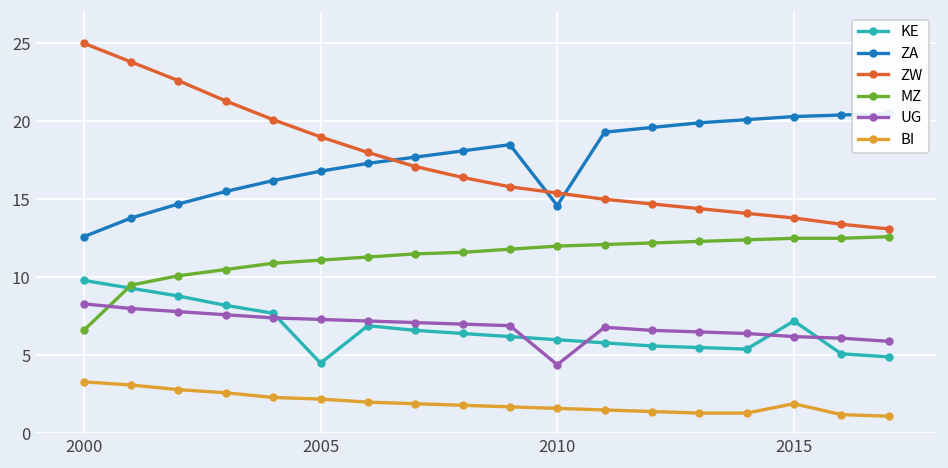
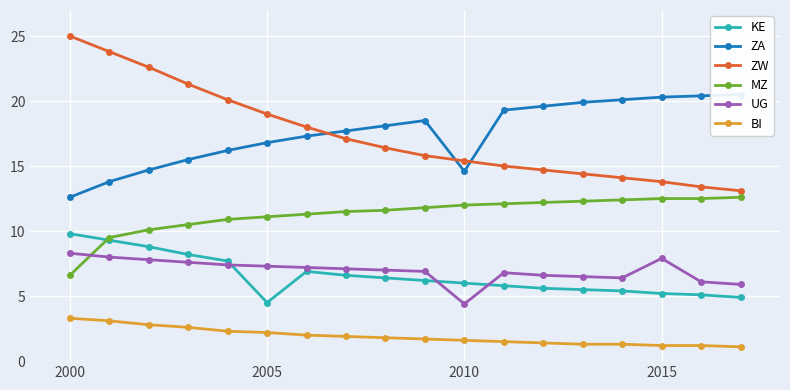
  {
    "KE": {
      "2000": 9.8,
      "2005": 4.5,
      "2010": 6.0,
-     "2015": 7.2
+     "2015": 5.2
    },
    "ZA": {
      "2000": 12.6,
      "2005": 16.8,
      "2010": 14.6,
      "2015": 20.3
    },
    "ZW": {
      "2000": 25.0,
      "2005": 19.0,
      "2010": 15.4,
      "2015": 13.8
    },
    "MZ": {
      "2000": 6.6,
      "2005": 11.1,
      "2010": 12.0,
      "2015": 12.5
    },
    "UG": {
      "2000": 8.3,
      "2005": 7.3,
      "2010": 4.4,
-     "2015": 6.2
+     "2015": 7.9
    },
    "BI": {
      "2000": 3.3,
      "2005": 2.2,
      "2010": 1.6,
-     "2015": 1.9
+     "2015": 1.2
    }
  }
